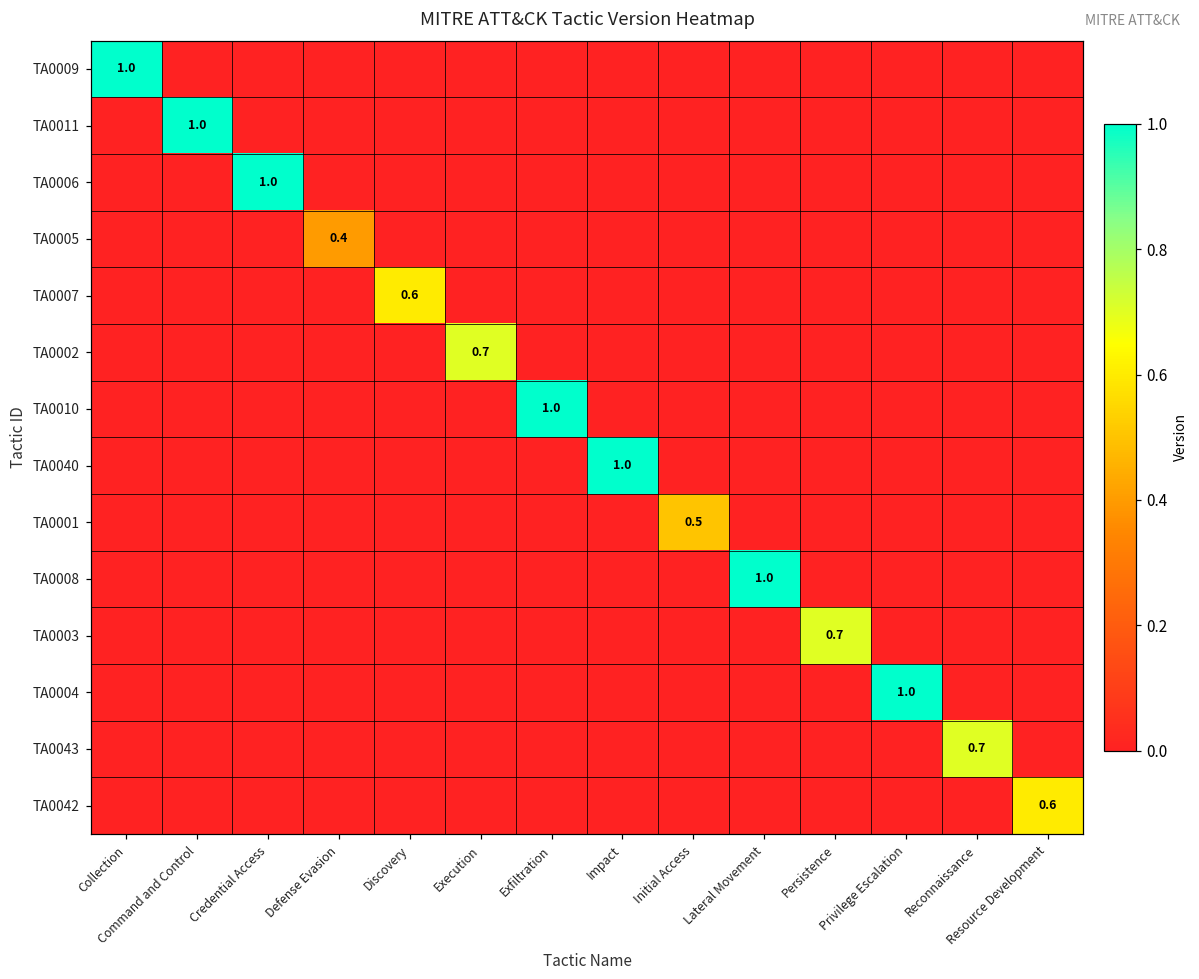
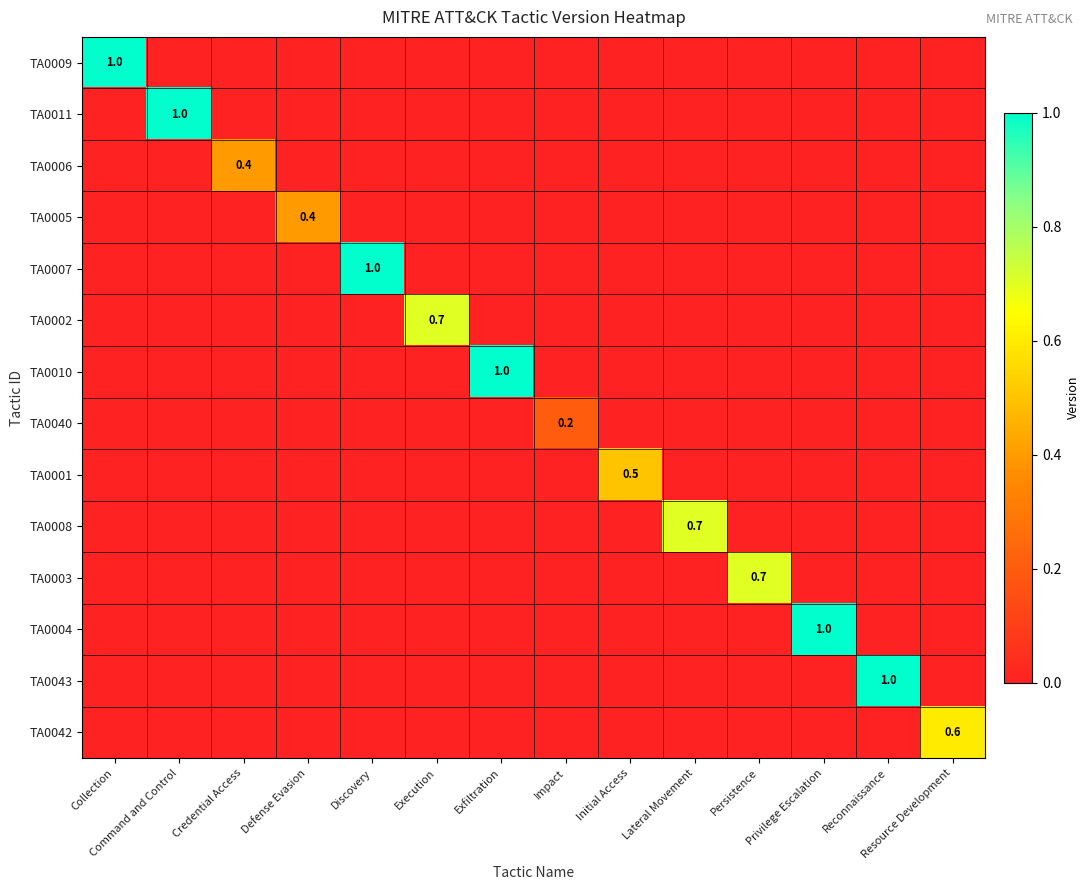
  {
    "TA0009": {
      "Collection": 1.0
    },
    "TA0011": {
      "Command and Control": 1.0
    },
    "TA0006": {
-     "Credential Access": 1.0
+     "Credential Access": 0.4
    },
    "TA0005": {
      "Defense Evasion": 0.4
    },
    "TA0007": {
-     "Discovery": 0.6
+     "Discovery": 1.0
    },
    "TA0002": {
      "Execution": 0.7
    },
    "TA0010": {
      "Exfiltration": 1.0
    },
    "TA0040": {
-     "Impact": 1.0
+     "Impact": 0.2
    },
    "TA0001": {
      "Initial Access": 0.5
    },
    "TA0008": {
-     "Lateral Movement": 1.0
+     "Lateral Movement": 0.7
    },
    "TA0003": {
      "Persistence": 0.7
    },
    "TA0004": {
      "Privilege Escalation": 1.0
    },
    "TA0043": {
-     "Reconnaissance": 0.7
+     "Reconnaissance": 1.0
    },
    "TA0042": {
      "Resource Development": 0.6
    }
  }
